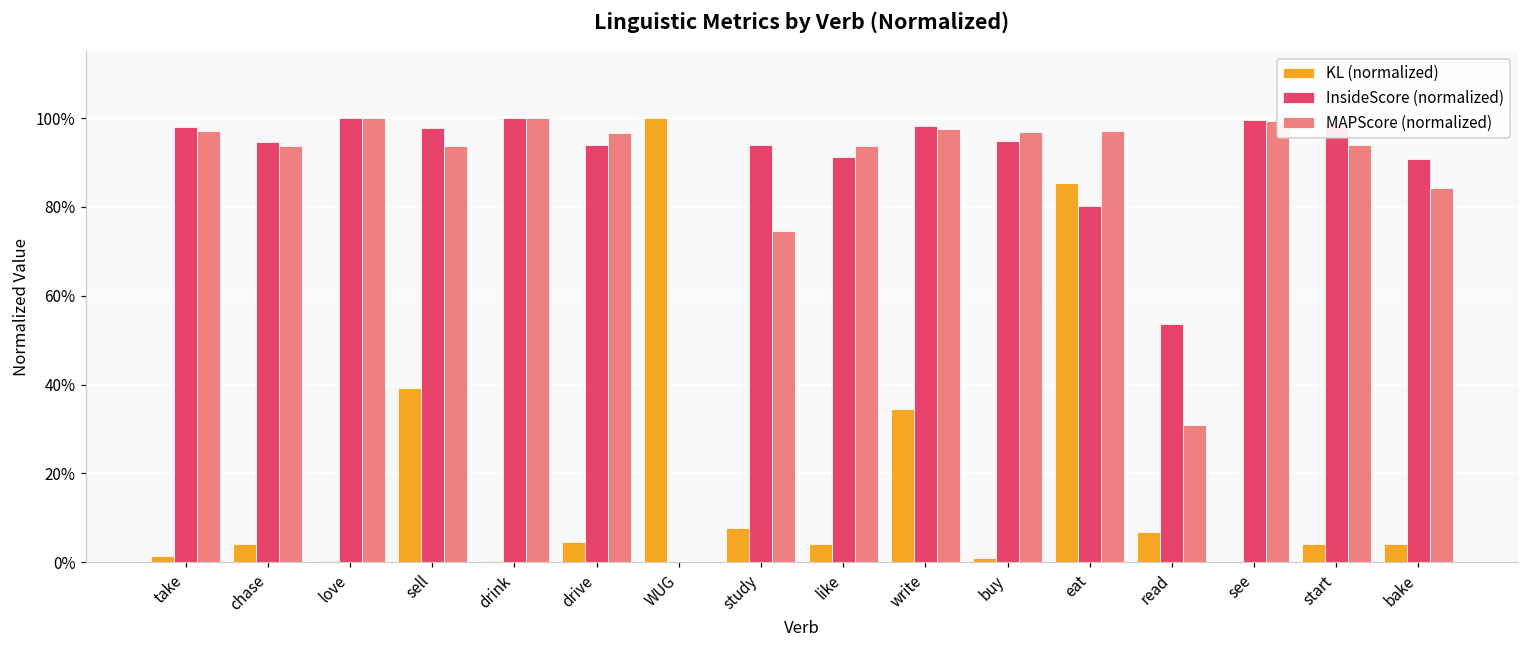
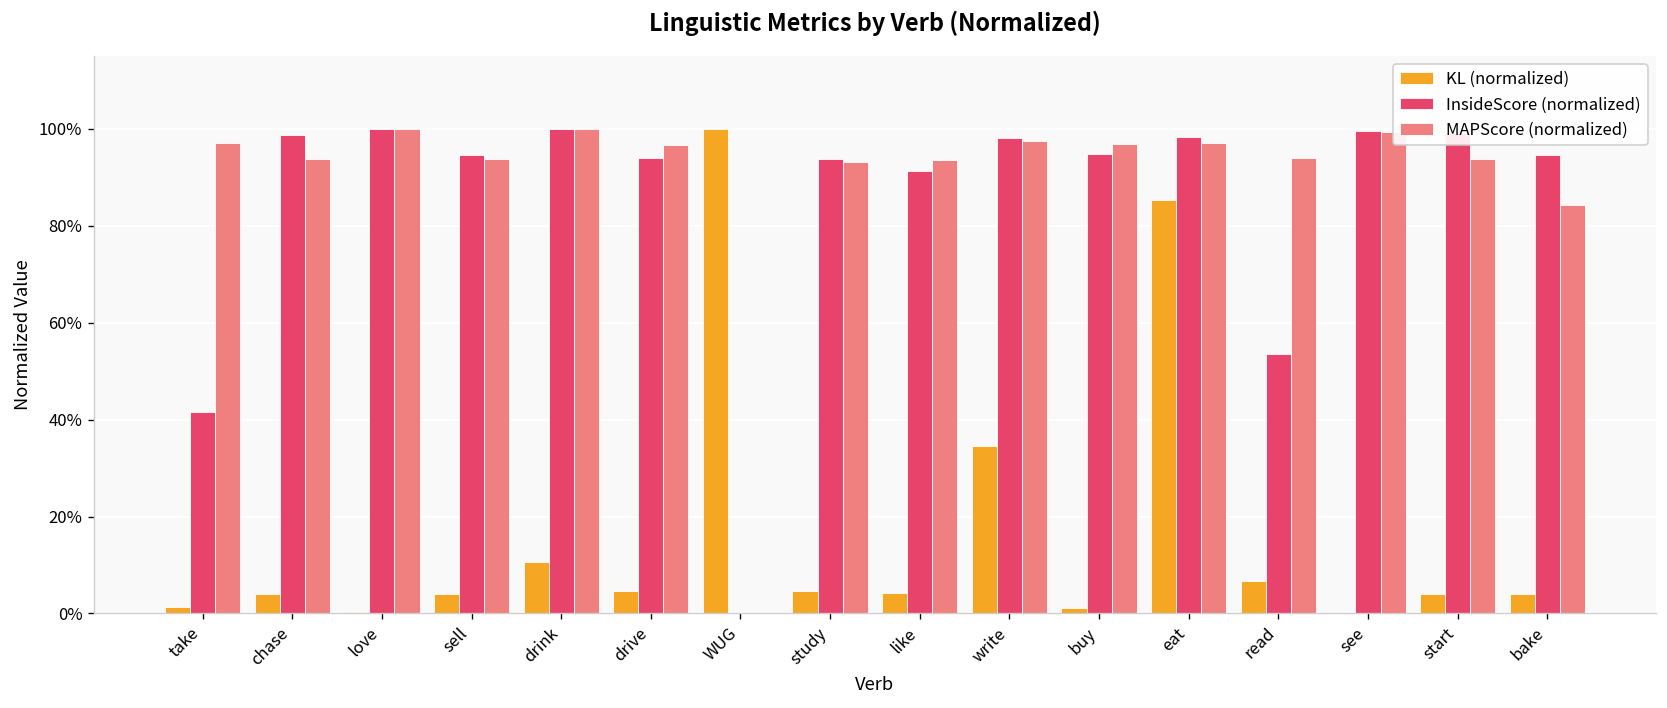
  {
    "KL (normalized)": {
      "take": "1%",
      "chase": "4%",
-     "sell": "39%",
-     "drink": "0%",
+     "sell": "4%",
+     "drink": "11%",
      "drive": "5%",
      "WUG": "100%",
-     "study": "8%",
+     "study": "5%",
      "like": "4%",
      "write": "35%",
      "buy": "1%",
      "eat": "85%",
      "read": "7%",
      "see": "0%",
      "start": "4%",
      "bake": "4%"
    },
    "InsideScore (normalized)": {
-     "take": "98%",
-     "chase": "95%",
+     "take": "42%",
+     "chase": "99%",
      "love": "100%",
-     "sell": "98%",
+     "sell": "95%",
      "drink": "100%",
      "drive": "94%",
      "WUG": "0%",
      "study": "94%",
      "like": "91%",
      "write": "98%",
      "buy": "95%",
-     "eat": "80%",
+     "eat": "98%",
      "read": "54%",
      "see": "100%",
-     "bake": "91%"
+     "bake": "95%"
    },
    "MAPScore (normalized)": {
      "take": "97%",
      "chase": "94%",
      "love": "100%",
      "sell": "94%",
      "drink": "100%",
      "drive": "97%",
      "WUG": "0%",
-     "study": "74%",
+     "study": "93%",
      "like": "94%",
      "write": "98%",
      "buy": "97%",
      "eat": "97%",
-     "read": "31%",
+     "read": "94%",
      "start": "94%",
      "bake": "84%"
    }
  }
